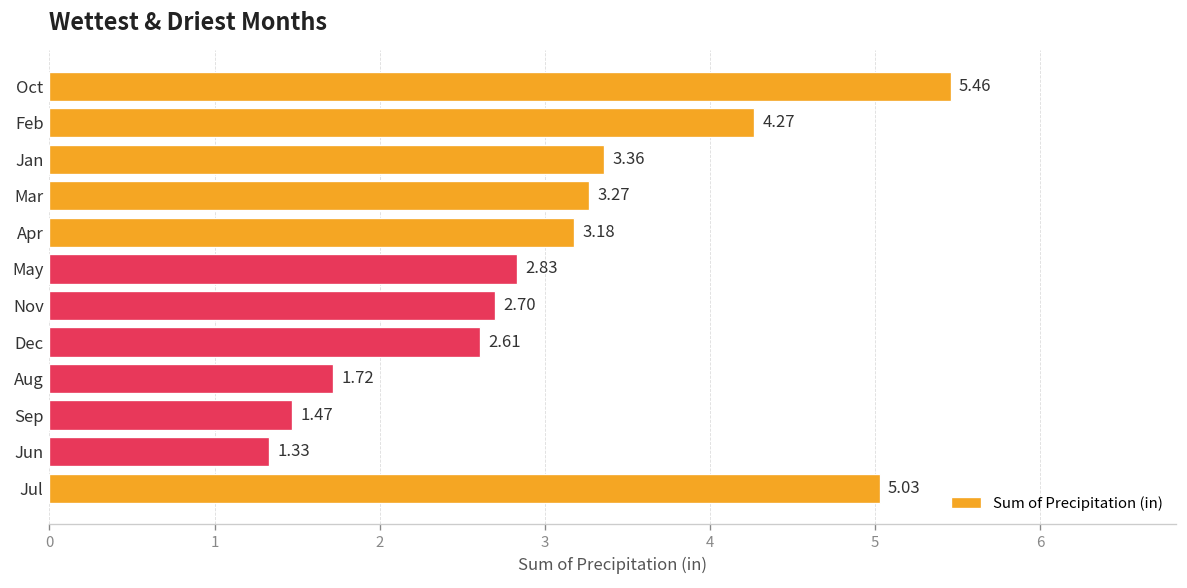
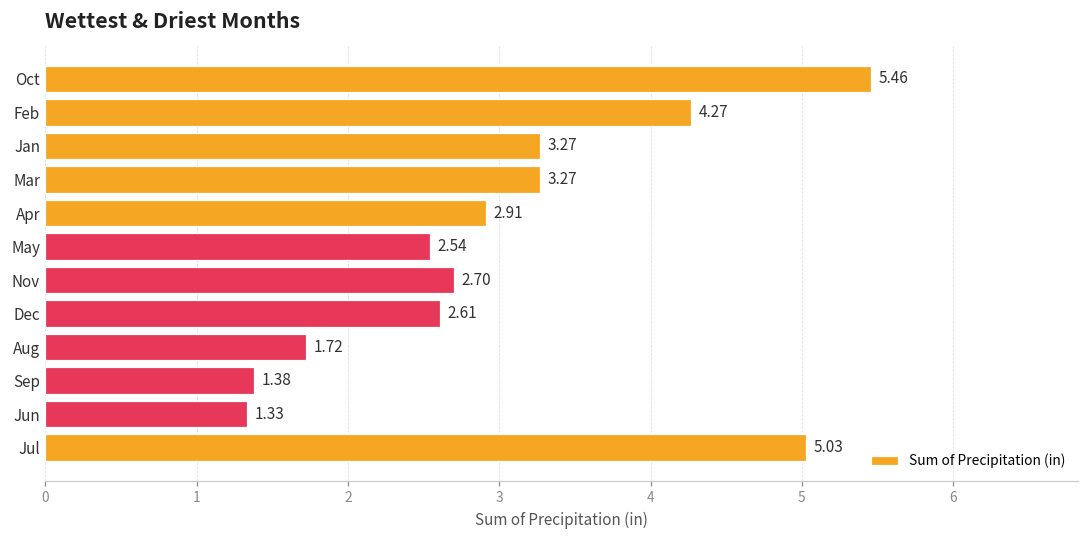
  {
    "Oct": 5.46,
    "Feb": 4.27,
-   "Jan": 3.36,
+   "Jan": 3.27,
    "Mar": 3.27,
-   "Apr": 3.18,
-   "May": 2.83,
+   "Apr": 2.91,
+   "May": 2.54,
    "Nov": 2.70,
    "Dec": 2.61,
    "Aug": 1.72,
-   "Sep": 1.47,
+   "Sep": 1.38,
    "Jun": 1.33,
    "Jul": 5.03
  }
